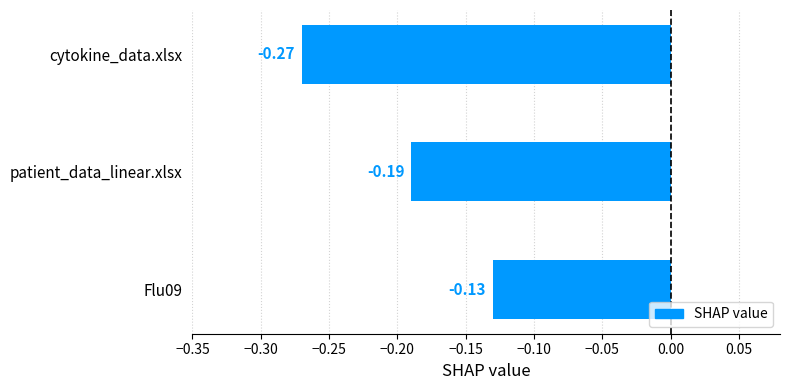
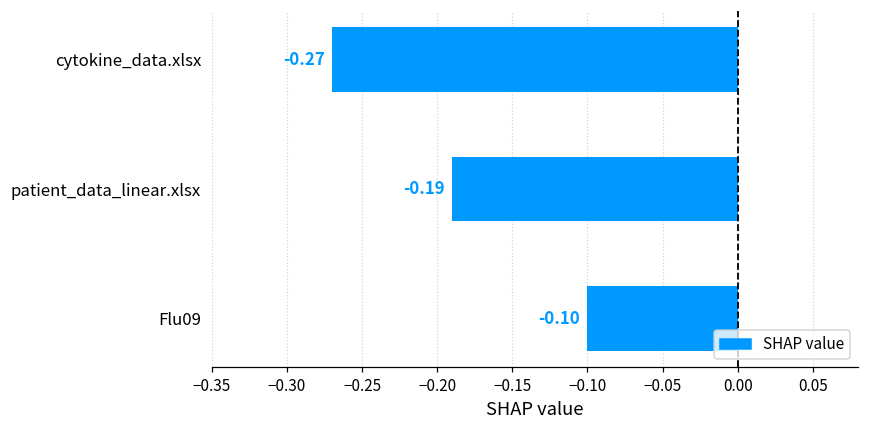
  {
    "cytokine_data.xlsx": -0.27,
    "patient_data_linear.xlsx": -0.19,
-   "Flu09": -0.13
+   "Flu09": -0.10
  }
